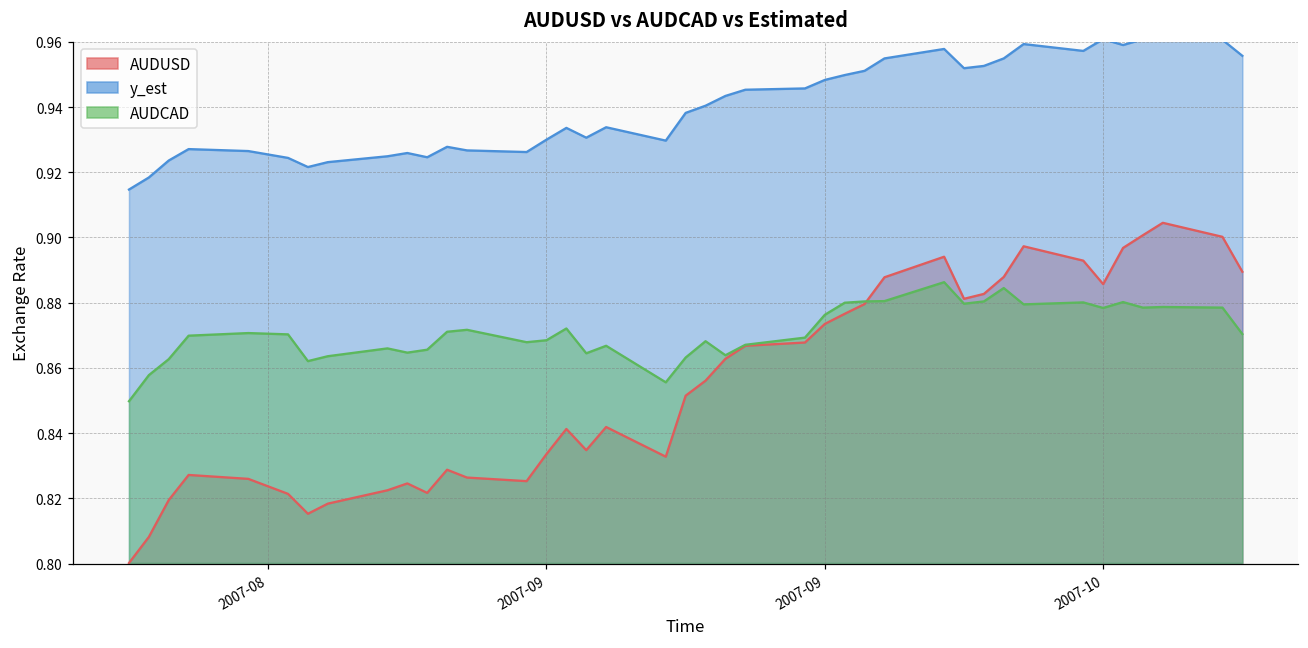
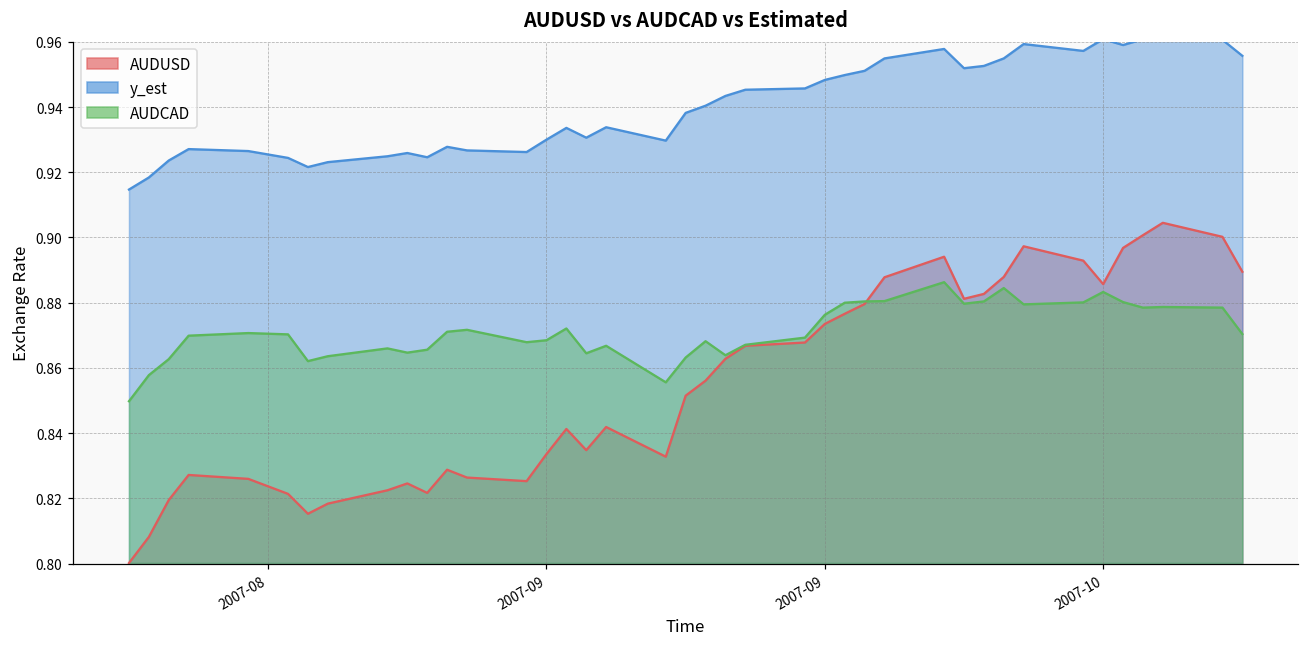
  {
    "AUDUSD": {
      "2007-10": 0.886
    },
    "AUDCAD": {
-     "2007-10": 0.878
+     "2007-10": 0.883
    }
  }
